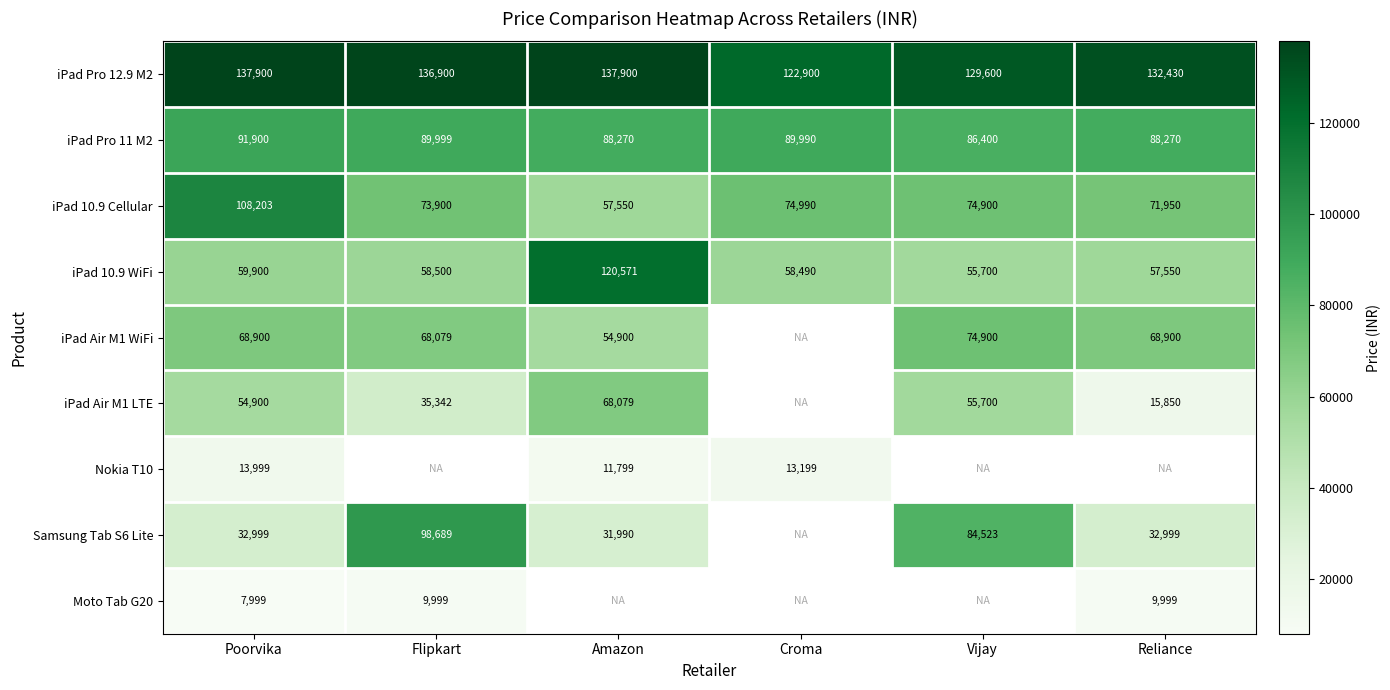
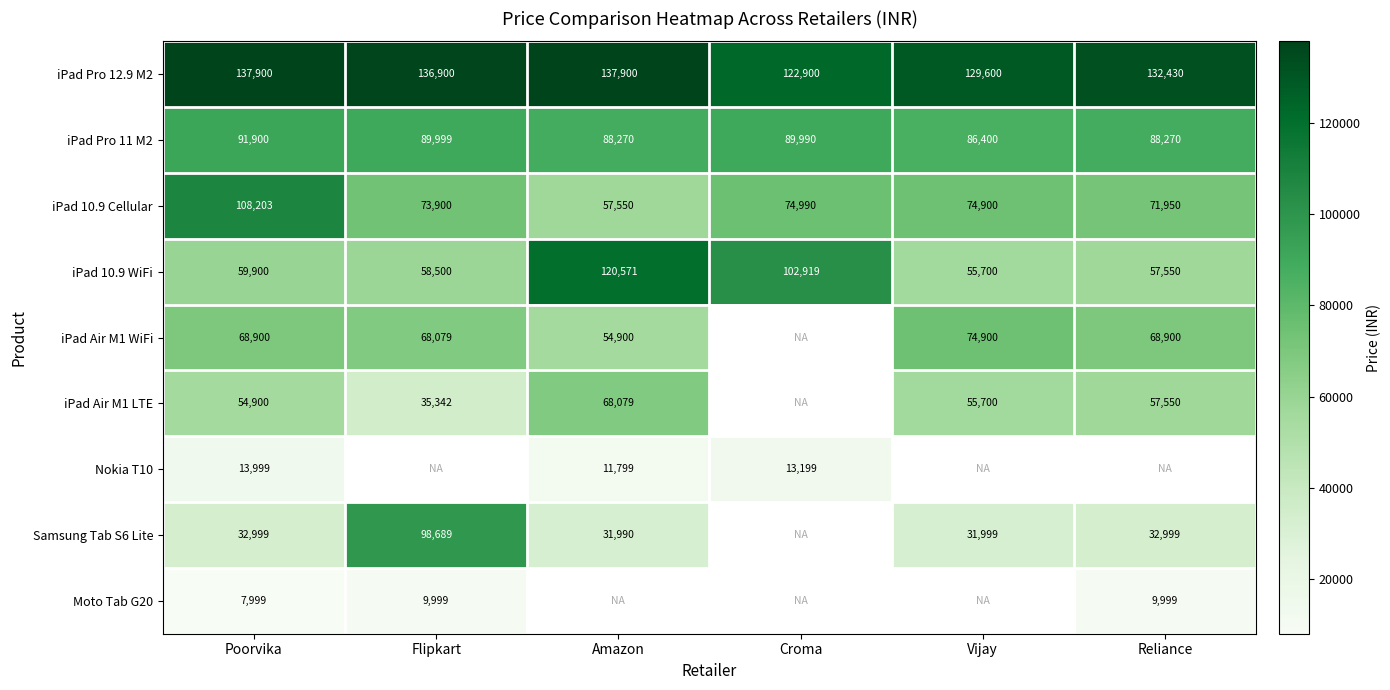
  {
    "iPad Pro 12.9 M2": {
      "Poorvika": "137,900",
      "Flipkart": "136,900",
      "Amazon": "137,900",
      "Croma": "122,900",
      "Vijay": "129,600",
      "Reliance": "132,430"
    },
    "iPad Pro 11 M2": {
      "Poorvika": "91,900",
      "Flipkart": "89,999",
      "Amazon": "88,270",
      "Croma": "89,990",
      "Vijay": "86,400",
      "Reliance": "88,270"
    },
    "iPad 10.9 Cellular": {
      "Poorvika": "108,203",
      "Flipkart": "73,900",
      "Amazon": "57,550",
      "Croma": "74,990",
      "Vijay": "74,900",
      "Reliance": "71,950"
    },
    "iPad 10.9 WiFi": {
      "Poorvika": "59,900",
      "Flipkart": "58,500",
      "Amazon": "120,571",
-     "Croma": "58,490",
+     "Croma": "102,919",
      "Vijay": "55,700",
      "Reliance": "57,550"
    },
    "iPad Air M1 WiFi": {
      "Poorvika": "68,900",
      "Flipkart": "68,079",
      "Amazon": "54,900",
      "Vijay": "74,900",
      "Reliance": "68,900"
    },
    "iPad Air M1 LTE": {
      "Poorvika": "54,900",
      "Flipkart": "35,342",
      "Amazon": "68,079",
      "Vijay": "55,700",
-     "Reliance": "15,850"
+     "Reliance": "57,550"
    },
    "Nokia T10": {
      "Poorvika": "13,999",
      "Amazon": "11,799",
      "Croma": "13,199"
    },
    "Samsung Tab S6 Lite": {
      "Poorvika": "32,999",
      "Flipkart": "98,689",
      "Amazon": "31,990",
-     "Vijay": "84,523",
+     "Vijay": "31,999",
      "Reliance": "32,999"
    },
    "Moto Tab G20": {
      "Poorvika": "7,999",
      "Flipkart": "9,999",
      "Reliance": "9,999"
    }
  }
